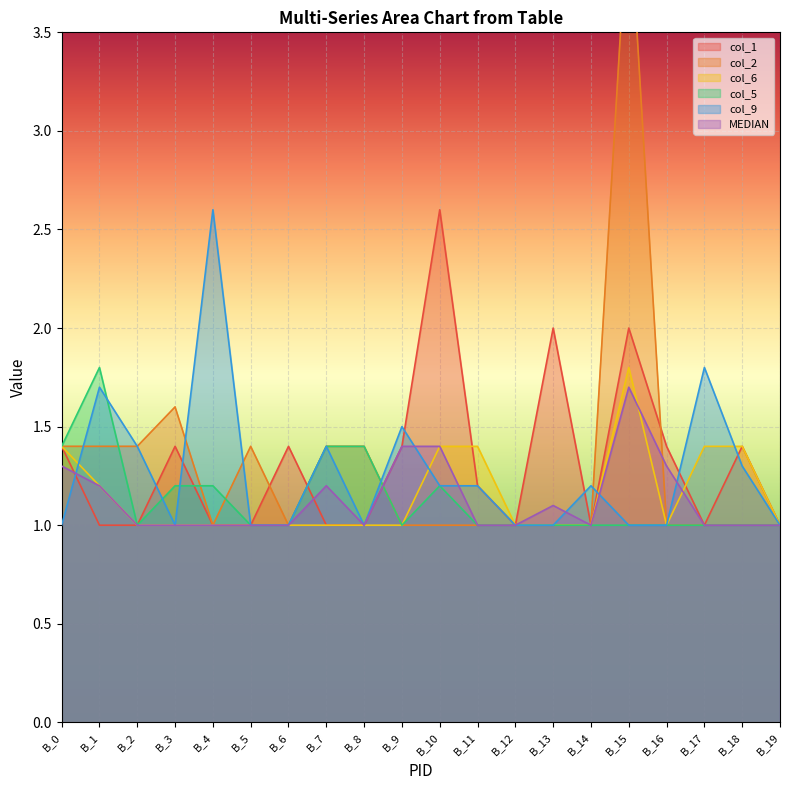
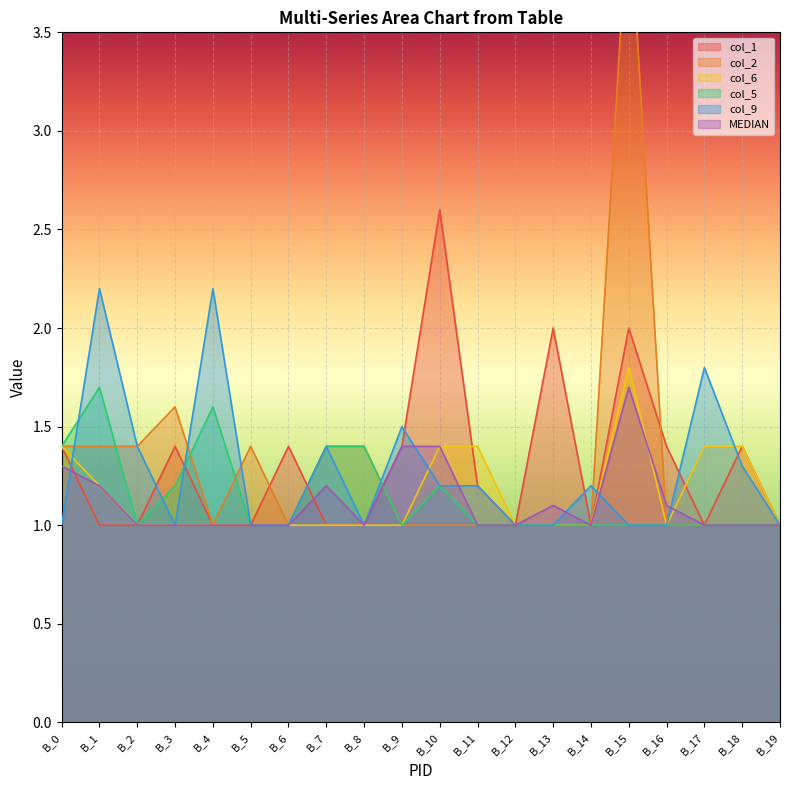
  {
    "col_5": {
-     "B_1": 1.8,
+     "B_1": 1.7,
      "B_3": 1.2,
-     "B_4": 1.2
+     "B_4": 1.6
    },
    "col_9": {
      "B_0": 1.0,
-     "B_1": 1.7,
-     "B_4": 2.6,
+     "B_1": 2.2,
+     "B_4": 2.2,
      "B_9": 1.5,
      "B_14": 1.2,
      "B_17": 1.8,
      "B_18": 1.3
    },
    "MEDIAN": {
      "B_0": 1.3,
      "B_7": 1.2,
      "B_13": 1.1,
      "B_15": 1.7,
-     "B_16": 1.3
+     "B_16": 1.1
    }
  }
